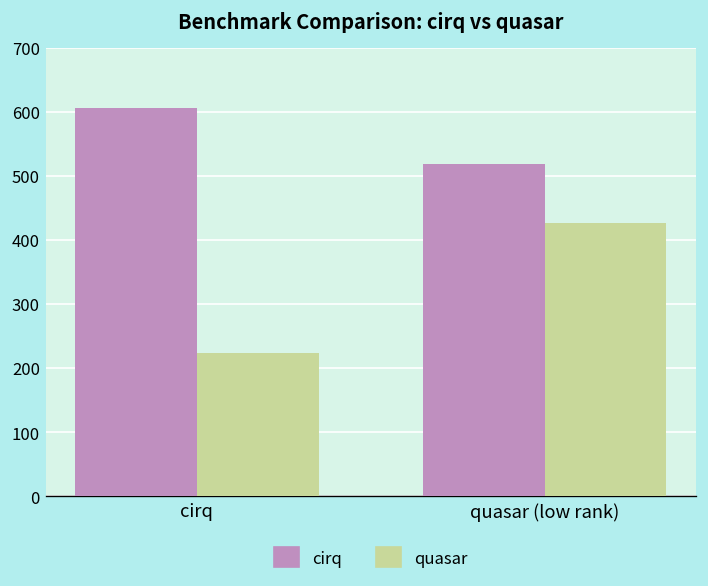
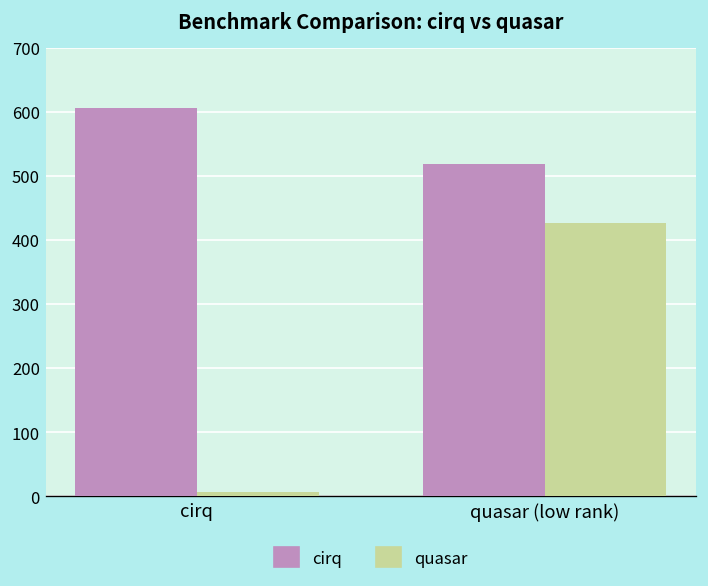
  {
    "cirq": {
      "cirq": 610,
      "quasar (low rank)": 520
    },
    "quasar": {
-     "cirq": 220,
+     "cirq": 10,
      "quasar (low rank)": 430
    }
  }
